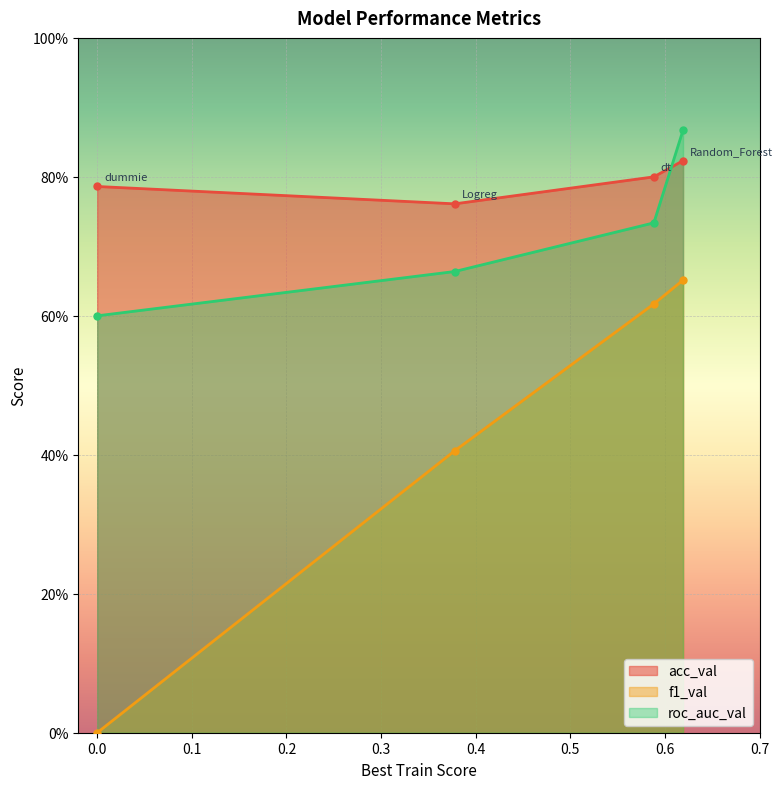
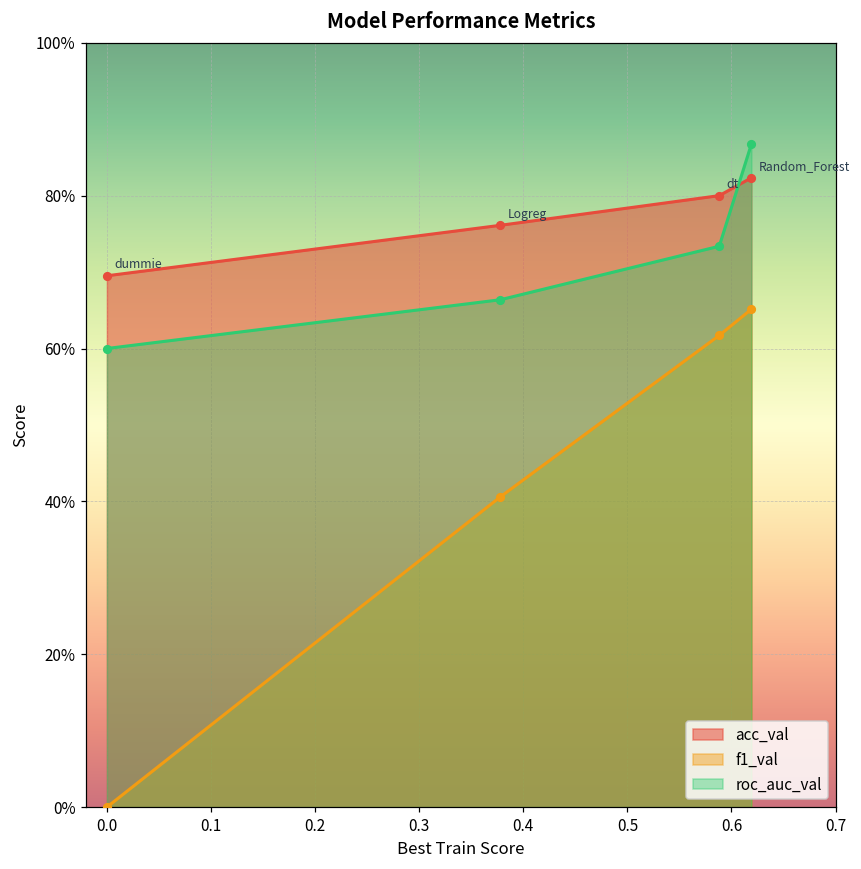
  {
    "acc_val": {
-     "0.0": "79%"
+     "0.0": "70%"
    },
    "f1_val": {
      "0.0": "0%"
    },
    "roc_auc_val": {
      "0.0": "60%"
    }
  }
